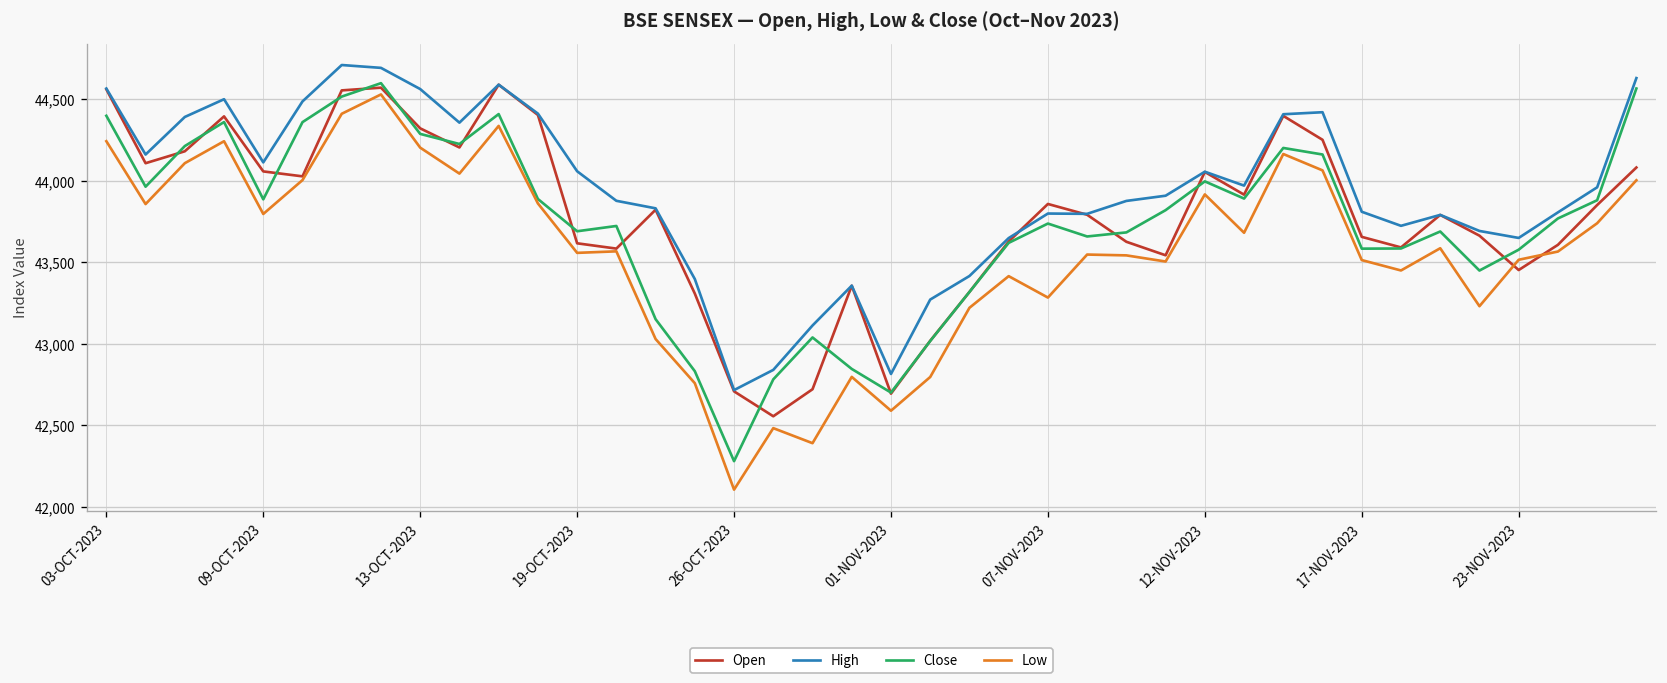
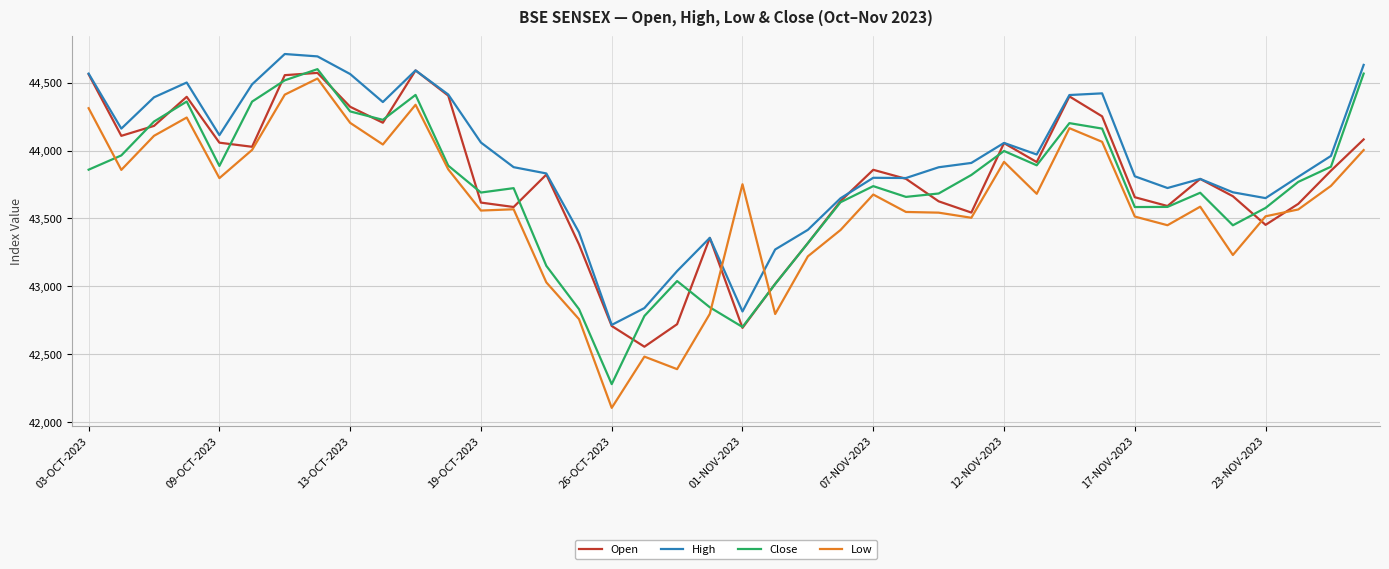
  {
    "Open": {
      "09-OCT-2023": "44,060",
      "13-OCT-2023": "44,320",
      "19-OCT-2023": "43,620",
      "07-NOV-2023": "43,860",
      "17-NOV-2023": "43,660",
      "23-NOV-2023": "43,450"
    },
    "High": {
      "09-OCT-2023": "44,110",
      "13-OCT-2023": "44,560",
      "19-OCT-2023": "44,060",
      "01-NOV-2023": "42,820",
      "07-NOV-2023": "43,800",
      "17-NOV-2023": "43,810",
      "23-NOV-2023": "43,650"
    },
    "Close": {
-     "03-OCT-2023": "44,400",
+     "03-OCT-2023": "43,860",
      "09-OCT-2023": "43,890",
      "13-OCT-2023": "44,290",
      "19-OCT-2023": "43,690",
      "26-OCT-2023": "42,280",
      "07-NOV-2023": "43,740",
      "12-NOV-2023": "44,000",
      "17-NOV-2023": "43,580",
      "23-NOV-2023": "43,580"
    },
    "Low": {
-     "03-OCT-2023": "44,240",
+     "03-OCT-2023": "44,310",
      "09-OCT-2023": "43,800",
      "13-OCT-2023": "44,200",
      "19-OCT-2023": "43,560",
      "26-OCT-2023": "42,110",
-     "01-NOV-2023": "42,590",
-     "07-NOV-2023": "43,280",
+     "01-NOV-2023": "43,750",
+     "07-NOV-2023": "43,680",
      "12-NOV-2023": "43,920",
      "17-NOV-2023": "43,510",
      "23-NOV-2023": "43,520"
    }
  }
